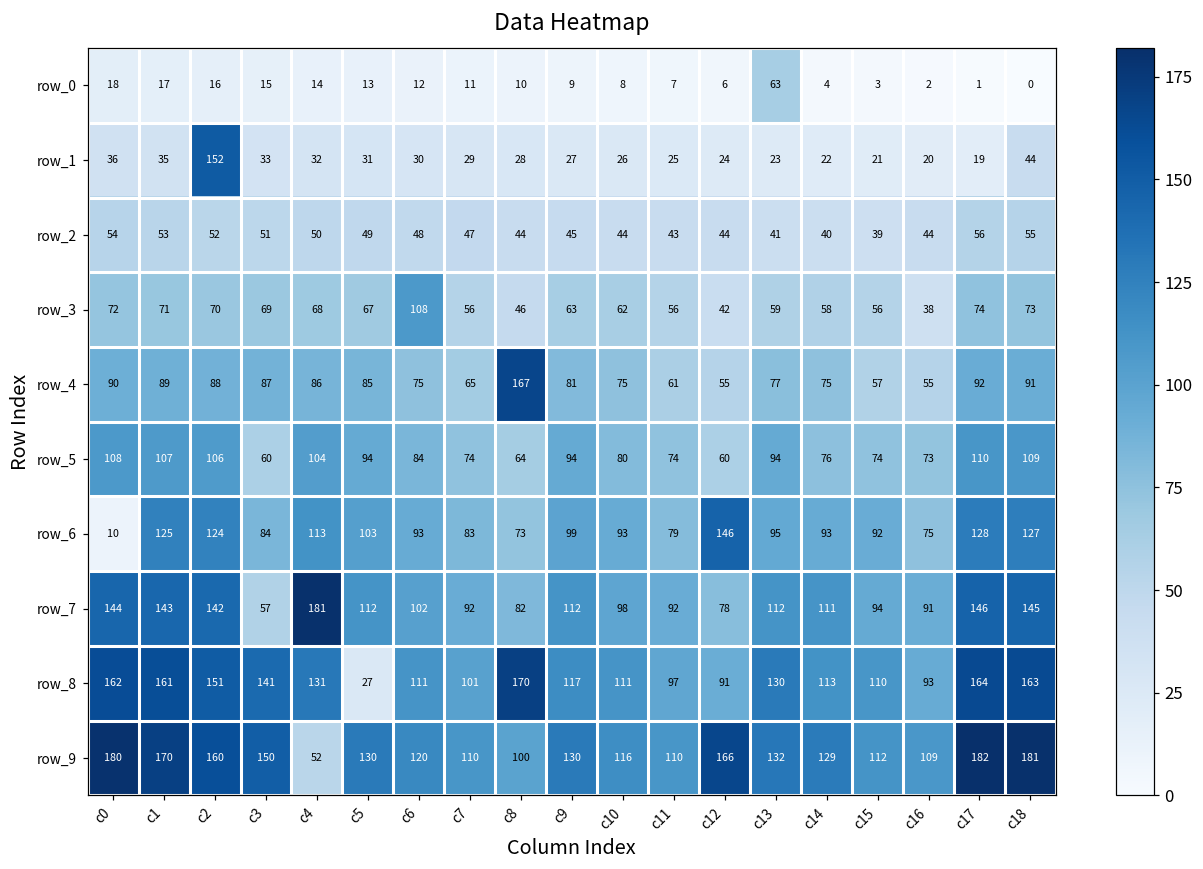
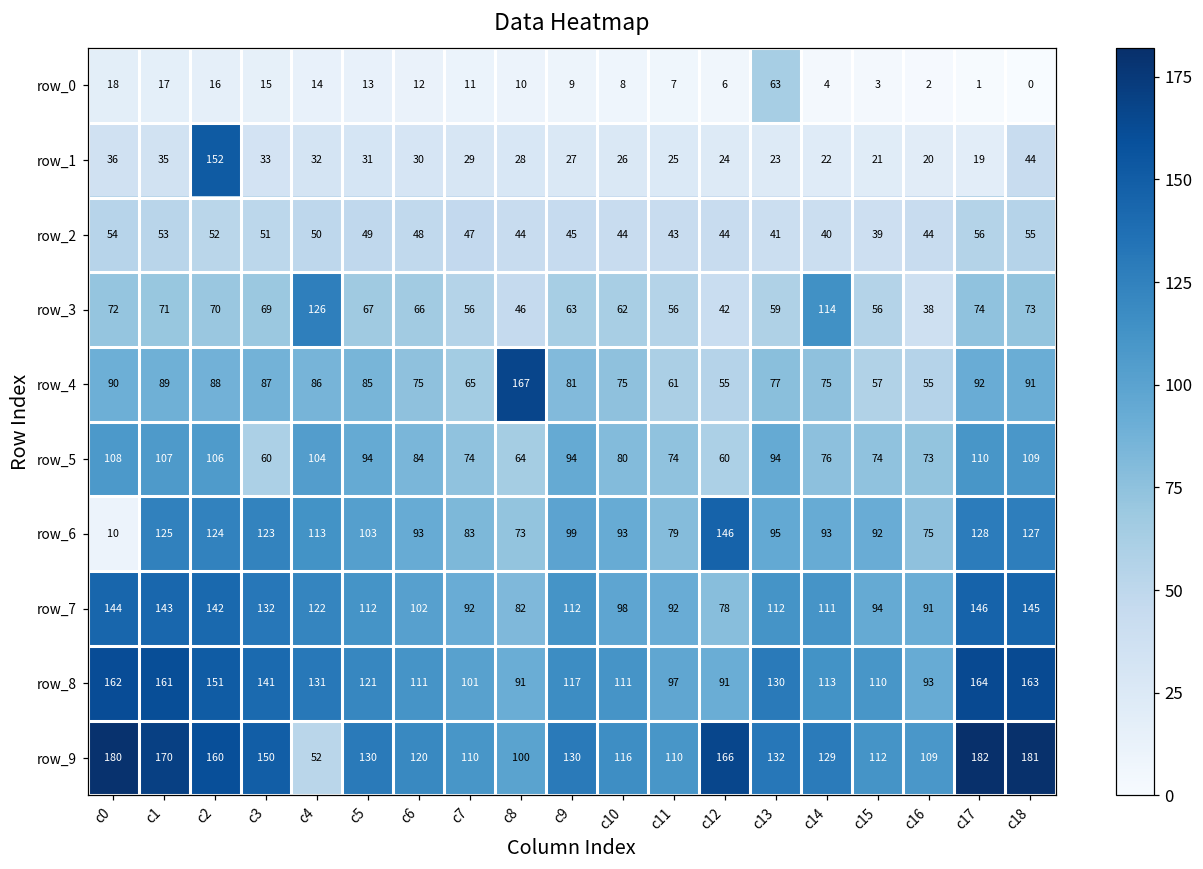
  {
    "row_0": {
      "c0": 18,
      "c1": 17,
      "c2": 16,
      "c3": 15,
      "c4": 14,
      "c5": 13,
      "c6": 12,
      "c7": 11,
      "c8": 10,
      "c9": 9,
      "c10": 8,
      "c11": 7,
      "c12": 6,
      "c13": 63,
      "c14": 4,
      "c15": 3,
      "c16": 2,
      "c17": 1,
      "c18": 0
    },
    "row_1": {
      "c0": 36,
      "c1": 35,
      "c2": 152,
      "c3": 33,
      "c4": 32,
      "c5": 31,
      "c6": 30,
      "c7": 29,
      "c8": 28,
      "c9": 27,
      "c10": 26,
      "c11": 25,
      "c12": 24,
      "c13": 23,
      "c14": 22,
      "c15": 21,
      "c16": 20,
      "c17": 19,
      "c18": 44
    },
    "row_2": {
      "c0": 54,
      "c1": 53,
      "c2": 52,
      "c3": 51,
      "c4": 50,
      "c5": 49,
      "c6": 48,
      "c7": 47,
      "c8": 44,
      "c9": 45,
      "c10": 44,
      "c11": 43,
      "c12": 44,
      "c13": 41,
      "c14": 40,
      "c15": 39,
      "c16": 44,
      "c17": 56,
      "c18": 55
    },
    "row_3": {
      "c0": 72,
      "c1": 71,
      "c2": 70,
      "c3": 69,
-     "c4": 68,
+     "c4": 126,
      "c5": 67,
-     "c6": 108,
+     "c6": 66,
      "c7": 56,
      "c8": 46,
      "c9": 63,
      "c10": 62,
      "c11": 56,
      "c12": 42,
      "c13": 59,
-     "c14": 58,
+     "c14": 114,
      "c15": 56,
      "c16": 38,
      "c17": 74,
      "c18": 73
    },
    "row_4": {
      "c0": 90,
      "c1": 89,
      "c2": 88,
      "c3": 87,
      "c4": 86,
      "c5": 85,
      "c6": 75,
      "c7": 65,
      "c8": 167,
      "c9": 81,
      "c10": 75,
      "c11": 61,
      "c12": 55,
      "c13": 77,
      "c14": 75,
      "c15": 57,
      "c16": 55,
      "c17": 92,
      "c18": 91
    },
    "row_5": {
      "c0": 108,
      "c1": 107,
      "c2": 106,
      "c3": 60,
      "c4": 104,
      "c5": 94,
      "c6": 84,
      "c7": 74,
      "c8": 64,
      "c9": 94,
      "c10": 80,
      "c11": 74,
      "c12": 60,
      "c13": 94,
      "c14": 76,
      "c15": 74,
      "c16": 73,
      "c17": 110,
      "c18": 109
    },
    "row_6": {
      "c0": 10,
      "c1": 125,
      "c2": 124,
-     "c3": 84,
+     "c3": 123,
      "c4": 113,
      "c5": 103,
      "c6": 93,
      "c7": 83,
      "c8": 73,
      "c9": 99,
      "c10": 93,
      "c11": 79,
      "c12": 146,
      "c13": 95,
      "c14": 93,
      "c15": 92,
      "c16": 75,
      "c17": 128,
      "c18": 127
    },
    "row_7": {
      "c0": 144,
      "c1": 143,
      "c2": 142,
-     "c3": 57,
-     "c4": 181,
+     "c3": 132,
+     "c4": 122,
      "c5": 112,
      "c6": 102,
      "c7": 92,
      "c8": 82,
      "c9": 112,
      "c10": 98,
      "c11": 92,
      "c12": 78,
      "c13": 112,
      "c14": 111,
      "c15": 94,
      "c16": 91,
      "c17": 146,
      "c18": 145
    },
    "row_8": {
      "c0": 162,
      "c1": 161,
      "c2": 151,
      "c3": 141,
      "c4": 131,
-     "c5": 27,
+     "c5": 121,
      "c6": 111,
      "c7": 101,
-     "c8": 170,
+     "c8": 91,
      "c9": 117,
      "c10": 111,
      "c11": 97,
      "c12": 91,
      "c13": 130,
      "c14": 113,
      "c15": 110,
      "c16": 93,
      "c17": 164,
      "c18": 163
    },
    "row_9": {
      "c0": 180,
      "c1": 170,
      "c2": 160,
      "c3": 150,
      "c4": 52,
      "c5": 130,
      "c6": 120,
      "c7": 110,
      "c8": 100,
      "c9": 130,
      "c10": 116,
      "c11": 110,
      "c12": 166,
      "c13": 132,
      "c14": 129,
      "c15": 112,
      "c16": 109,
      "c17": 182,
      "c18": 181
    }
  }
